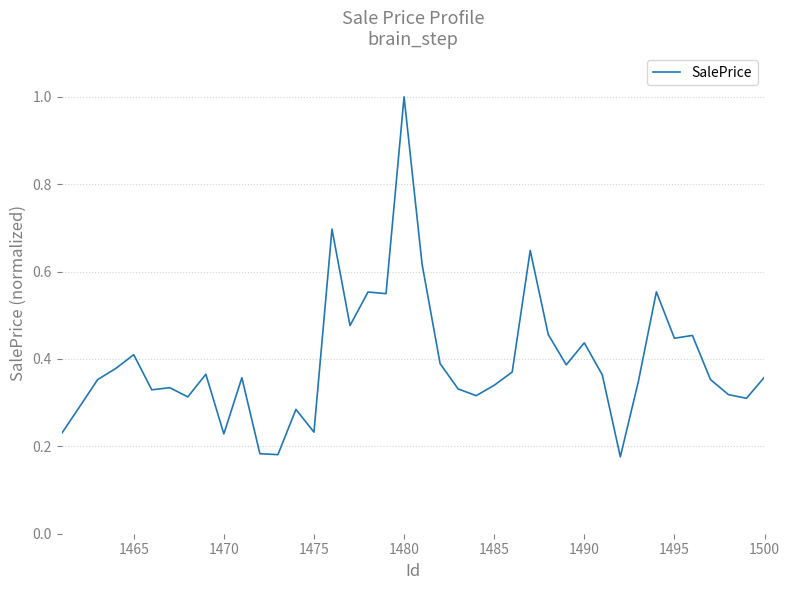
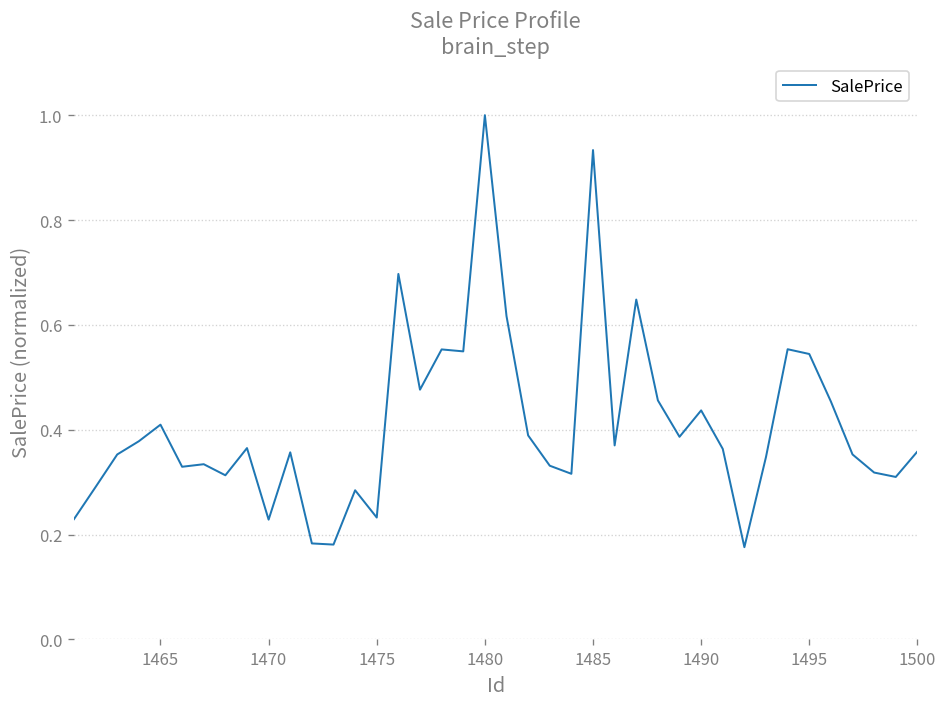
  {
    "1465": 0.41,
    "1470": 0.23,
    "1475": 0.23,
    "1480": 1.00,
-   "1485": 0.34,
+   "1485": 0.93,
    "1490": 0.44,
-   "1495": 0.45,
+   "1495": 0.54,
    "1500": 0.36
  }
